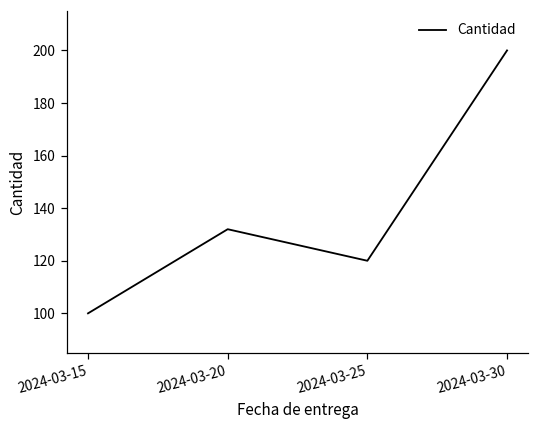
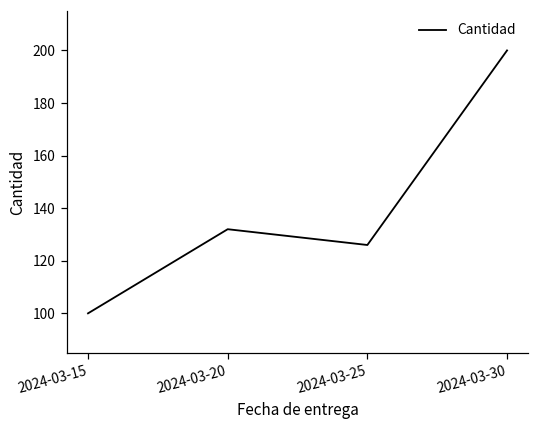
  {
    "2024-03-15": 100,
    "2024-03-20": 132,
-   "2024-03-25": 120,
+   "2024-03-25": 126,
    "2024-03-30": 200
  }
